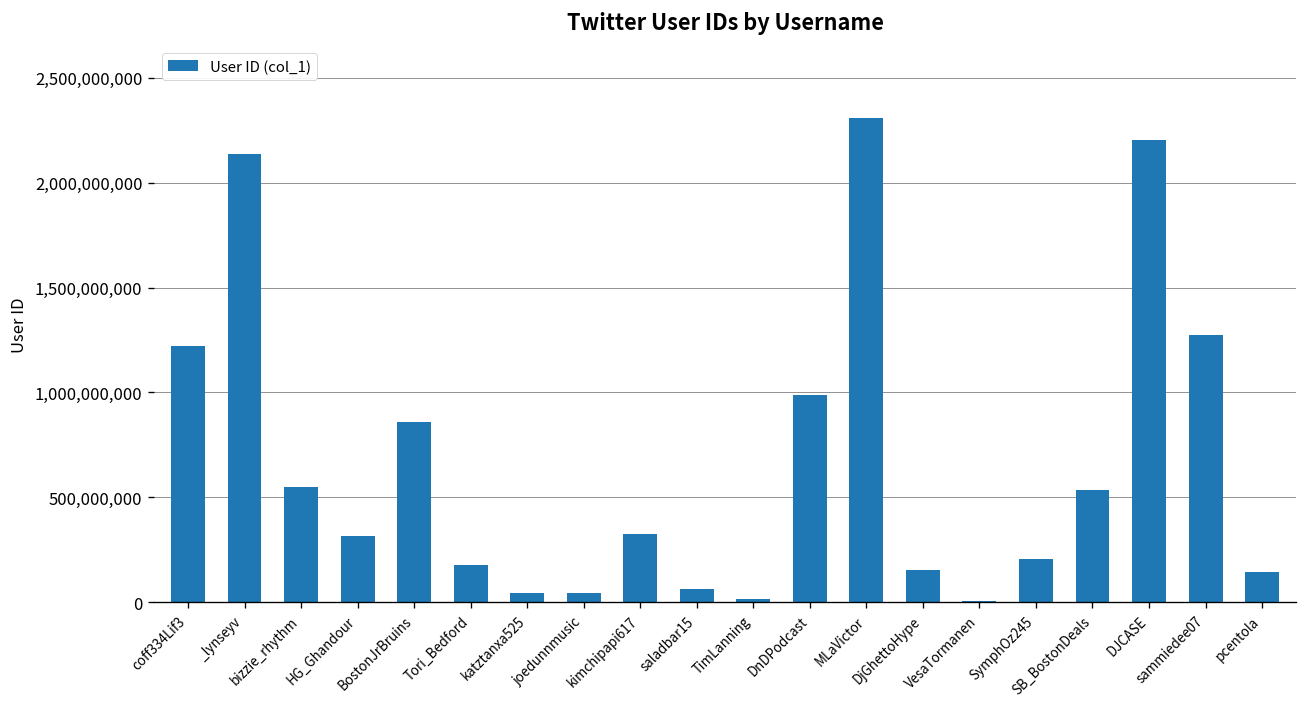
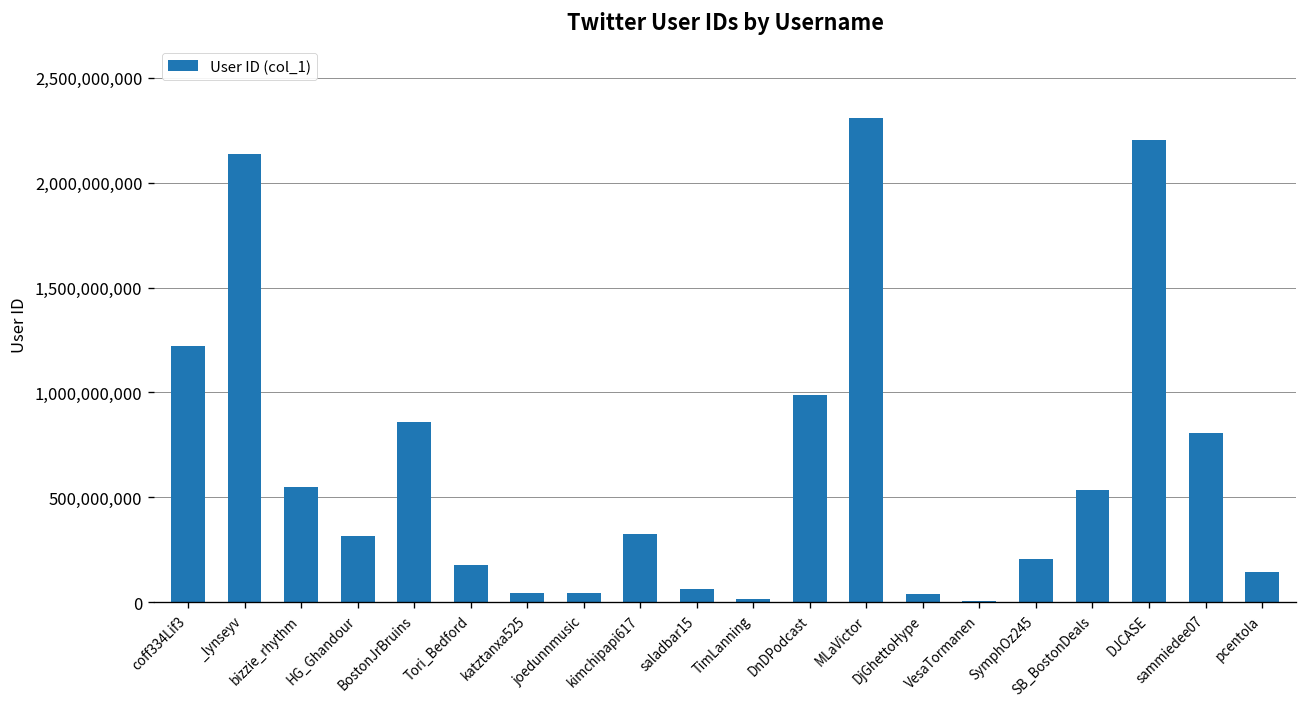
  {
    "coff334Lif3": "1,220,000,000",
    "_lynseyv": "2,130,000,000",
    "bizzie_rhythm": "550,000,000",
    "HG_Ghandour": "310,000,000",
    "BostonJrBruins": "860,000,000",
    "Tori_Bedford": "180,000,000",
    "katztanxa525": "40,000,000",
    "joedunnmusic": "40,000,000",
    "kimchipapi617": "320,000,000",
    "saladbar15": "60,000,000",
    "TimLanning": "20,000,000",
    "DnDPodcast": "990,000,000",
    "MLaVictor": "2,310,000,000",
-   "DjGhettoHype": "150,000,000",
+   "DjGhettoHype": "40,000,000",
    "SymphOz245": "210,000,000",
    "SB_BostonDeals": "540,000,000",
    "DJCASE": "2,200,000,000",
-   "sammiedee07": "1,270,000,000",
+   "sammiedee07": "810,000,000",
    "pcentola": "140,000,000"
  }
